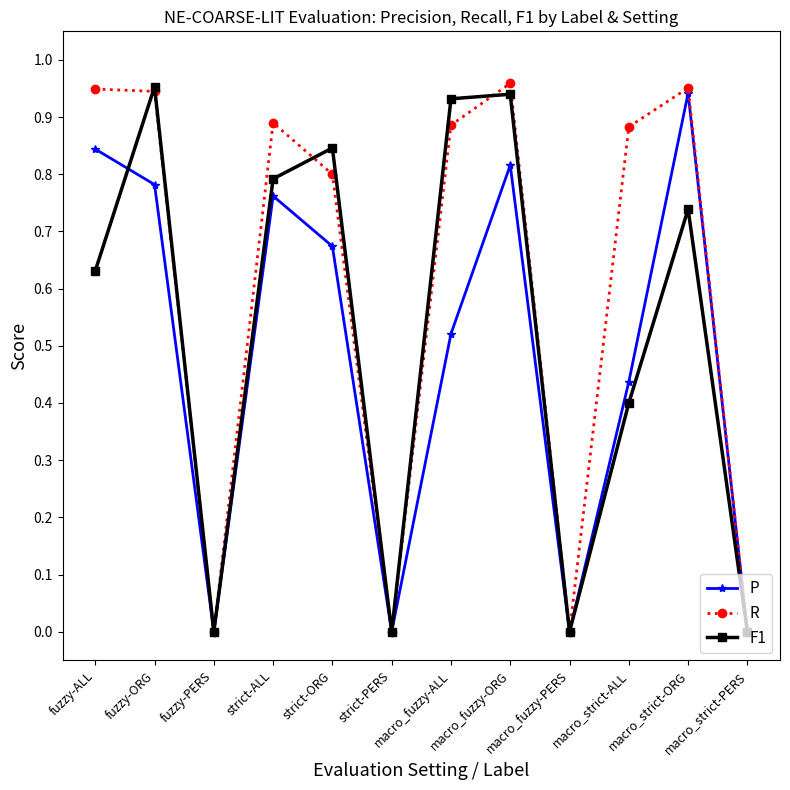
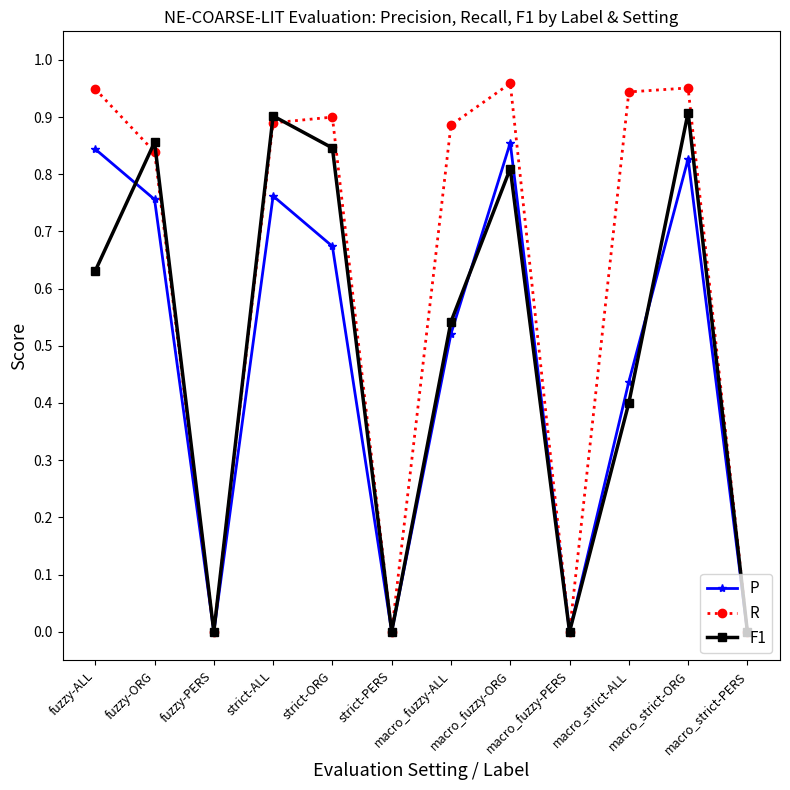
  {
    "P": {
      "fuzzy-ALL": 0.84,
-     "fuzzy-ORG": 0.78,
+     "fuzzy-ORG": 0.76,
      "strict-ALL": 0.76,
      "strict-ORG": 0.67,
      "macro_fuzzy-ALL": 0.52,
-     "macro_fuzzy-ORG": 0.82,
+     "macro_fuzzy-ORG": 0.86,
      "macro_strict-ALL": 0.44,
-     "macro_strict-ORG": 0.94
+     "macro_strict-ORG": 0.83
    },
    "R": {
      "fuzzy-ALL": 0.95,
-     "fuzzy-ORG": 0.95,
+     "fuzzy-ORG": 0.84,
      "strict-ALL": 0.89,
-     "strict-ORG": 0.8,
+     "strict-ORG": 0.9,
      "macro_fuzzy-ALL": 0.89,
      "macro_fuzzy-ORG": 0.96,
-     "macro_strict-ALL": 0.88,
+     "macro_strict-ALL": 0.94,
      "macro_strict-ORG": 0.95
    },
    "F1": {
      "fuzzy-ALL": 0.63,
-     "fuzzy-ORG": 0.95,
-     "strict-ALL": 0.79,
+     "fuzzy-ORG": 0.86,
+     "strict-ALL": 0.90,
      "strict-ORG": 0.85,
-     "macro_fuzzy-ALL": 0.93,
-     "macro_fuzzy-ORG": 0.94,
+     "macro_fuzzy-ALL": 0.54,
+     "macro_fuzzy-ORG": 0.81,
      "macro_strict-ALL": 0.40,
-     "macro_strict-ORG": 0.74
+     "macro_strict-ORG": 0.91
    }
  }
